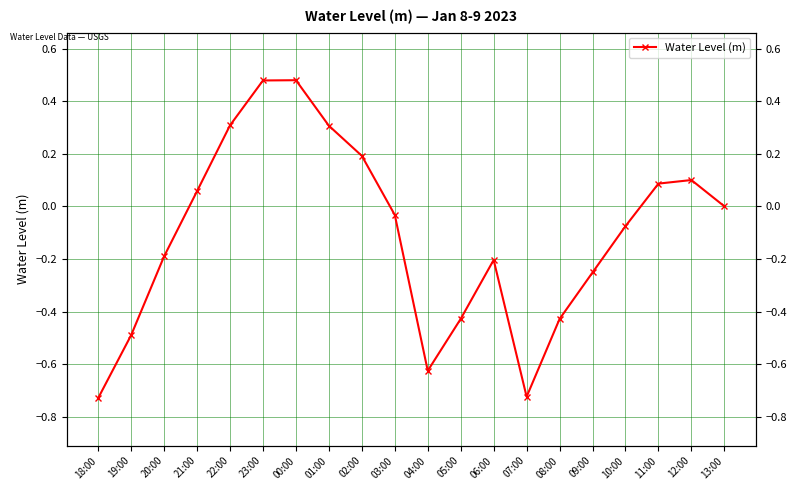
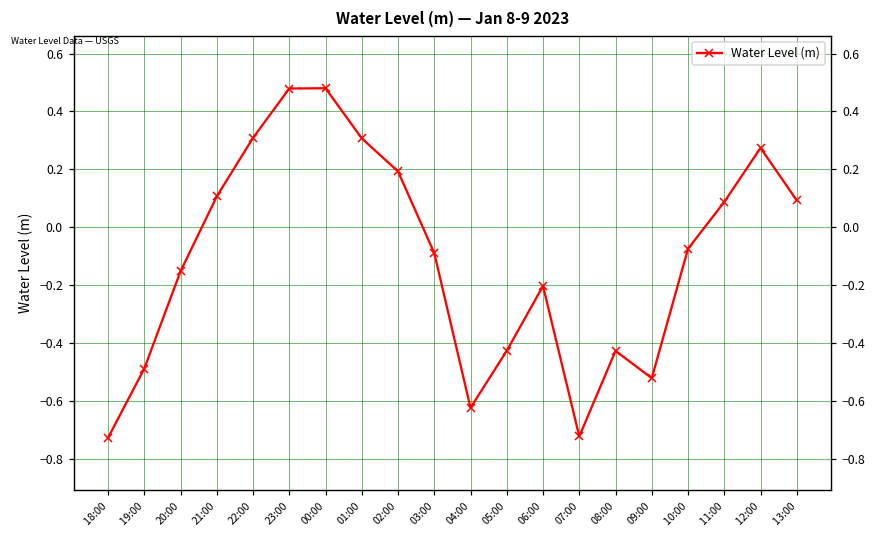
  {
    "18:00": -0.73,
    "19:00": -0.49,
-   "20:00": -0.19,
-   "21:00": 0.06,
+   "20:00": -0.15,
+   "21:00": 0.11,
    "22:00": 0.31,
    "23:00": 0.48,
    "00:00": 0.48,
    "01:00": 0.31,
    "02:00": 0.19,
-   "03:00": -0.03,
+   "03:00": -0.09,
    "04:00": -0.62,
    "05:00": -0.43,
    "06:00": -0.20,
    "07:00": -0.72,
    "08:00": -0.43,
-   "09:00": -0.25,
+   "09:00": -0.52,
    "10:00": -0.07,
    "11:00": 0.09,
-   "12:00": 0.10,
-   "13:00": 0.00
+   "12:00": 0.27,
+   "13:00": 0.09
  }
